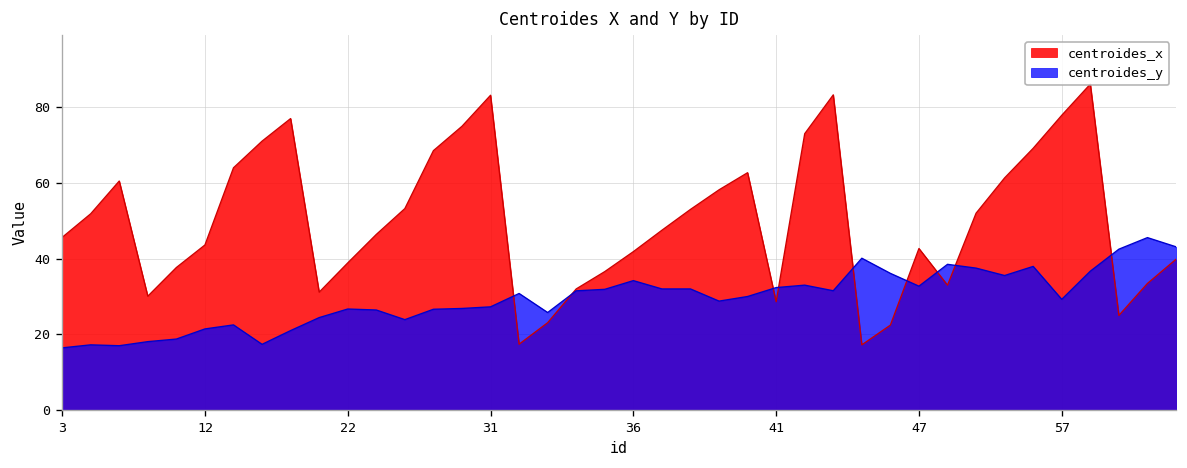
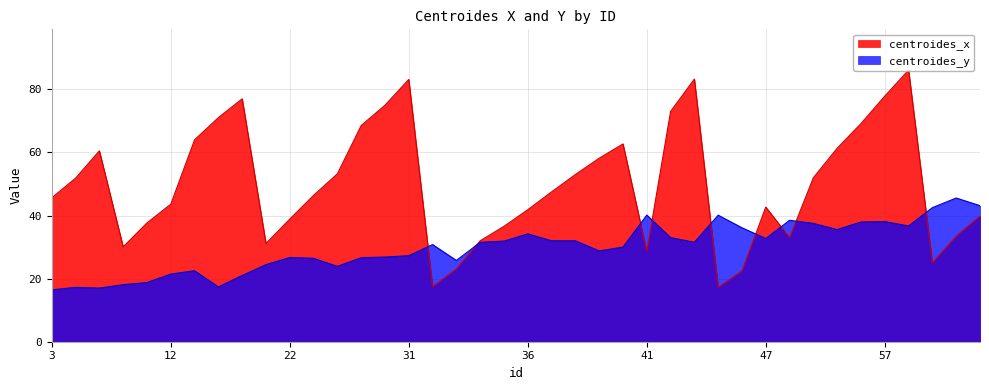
  {
    "centroides_x": {
      "41": 29,
      "47": 43,
      "57": 78
    },
    "centroides_y": {
-     "41": 32,
+     "41": 40,
      "47": 33,
-     "57": 29
+     "57": 38
    }
  }
